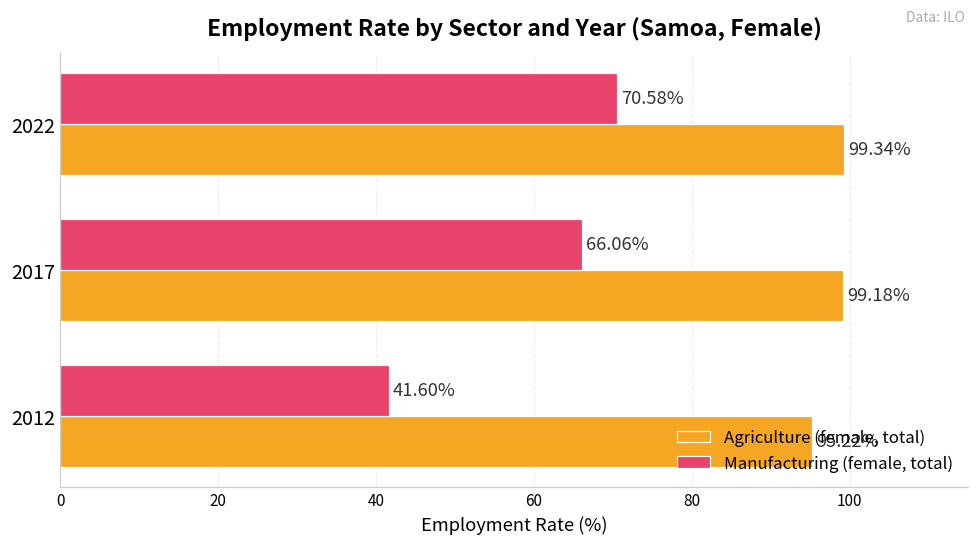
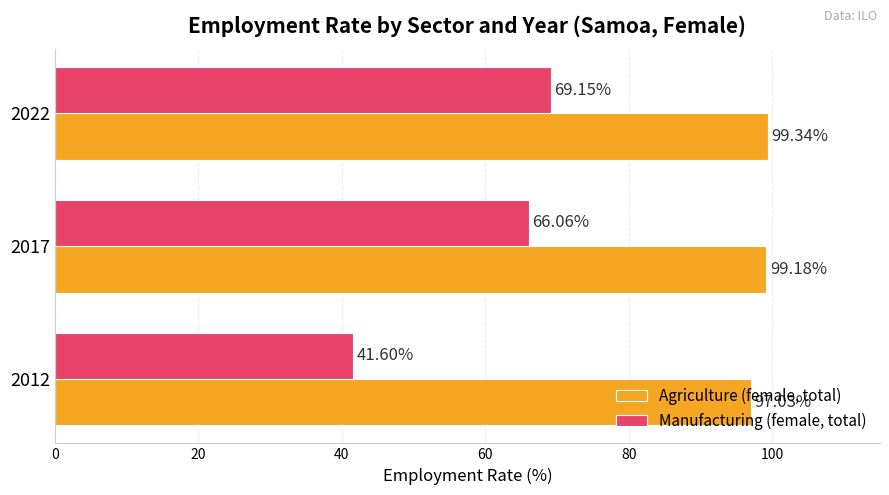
  {
    "Agriculture (female, total)": {
      "2022": "99.34%",
      "2017": "99.18%",
-     "2012": "95.22%"
+     "2012": "97.03%"
    },
    "Manufacturing (female, total)": {
-     "2022": "70.58%",
+     "2022": "69.15%",
      "2017": "66.06%",
      "2012": "41.60%"
    }
  }
